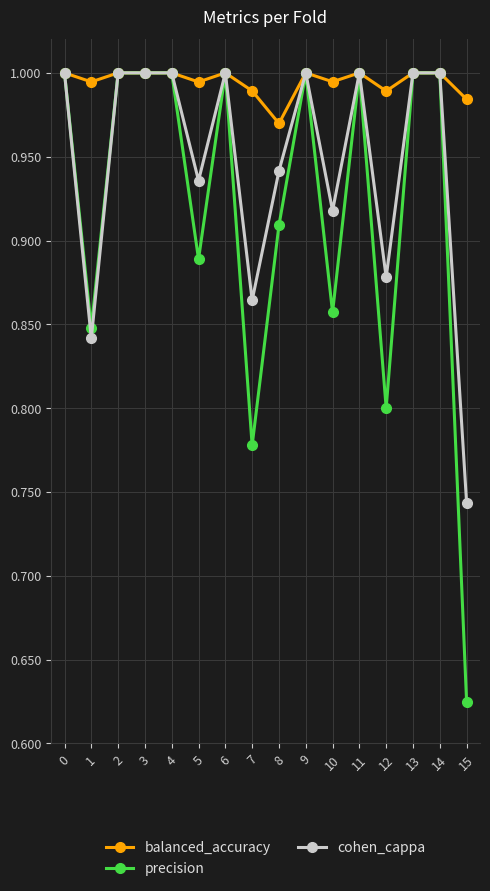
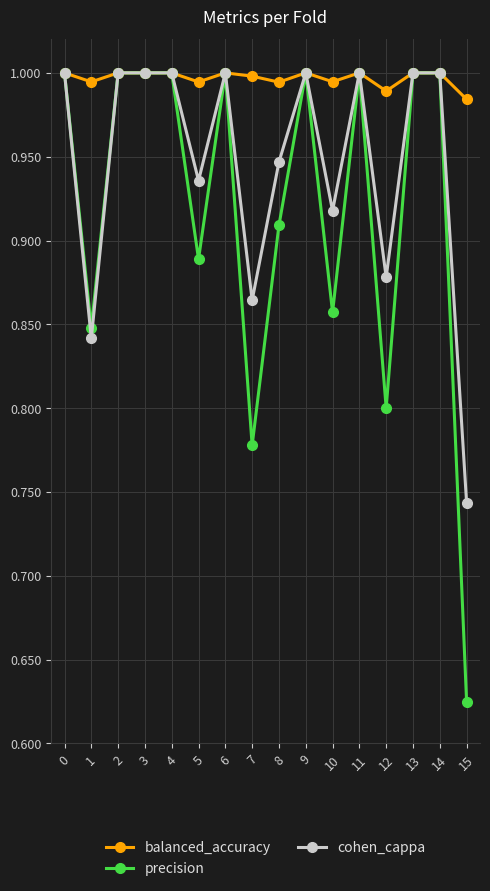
  {
    "balanced_accuracy": {
      "1": 0.995,
      "5": 0.995,
-     "7": 0.989,
-     "8": 0.970,
+     "7": 0.998,
+     "8": 0.994,
      "10": 0.995,
      "12": 0.989,
      "15": 0.984
    },
    "precision": {
      "1": 0.848,
      "5": 0.889,
      "7": 0.778,
      "8": 0.909,
      "10": 0.857,
      "12": 0.800,
      "15": 0.625
    },
    "cohen_cappa": {
      "1": 0.842,
      "5": 0.936,
      "7": 0.864,
-     "8": 0.941,
+     "8": 0.947,
      "10": 0.918,
      "12": 0.878,
      "15": 0.744
    }
  }
